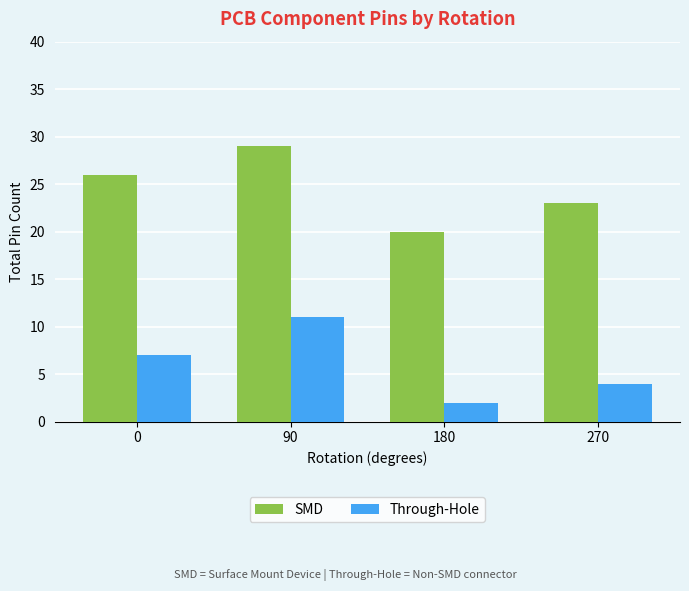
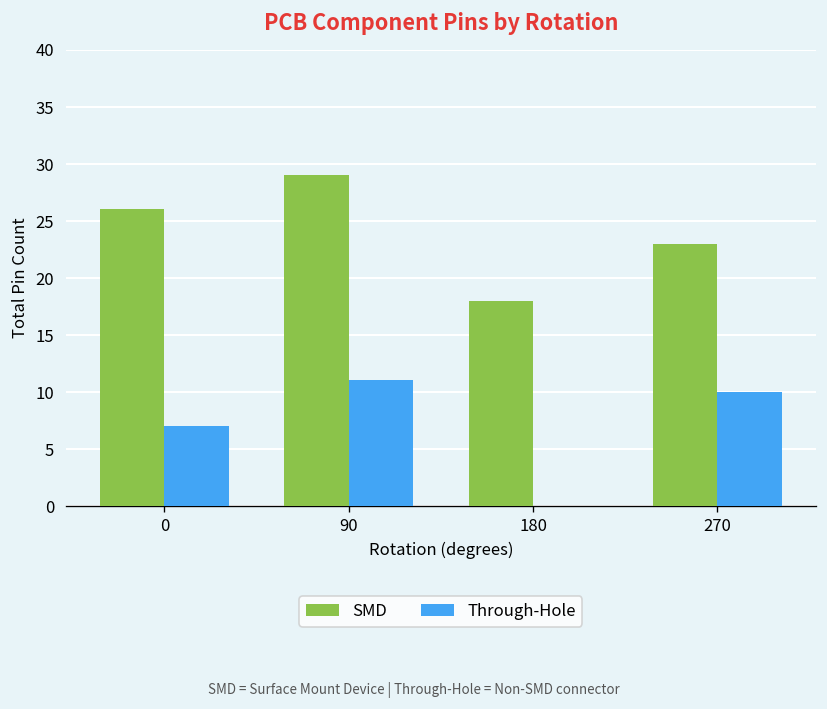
  {
    "SMD": {
      "0": 26,
      "90": 29,
-     "180": 20,
+     "180": 18,
      "270": 23
    },
    "Through-Hole": {
      "0": 7,
      "90": 11,
-     "180": 2,
-     "270": 4
+     "180": 0,
+     "270": 10
    }
  }
